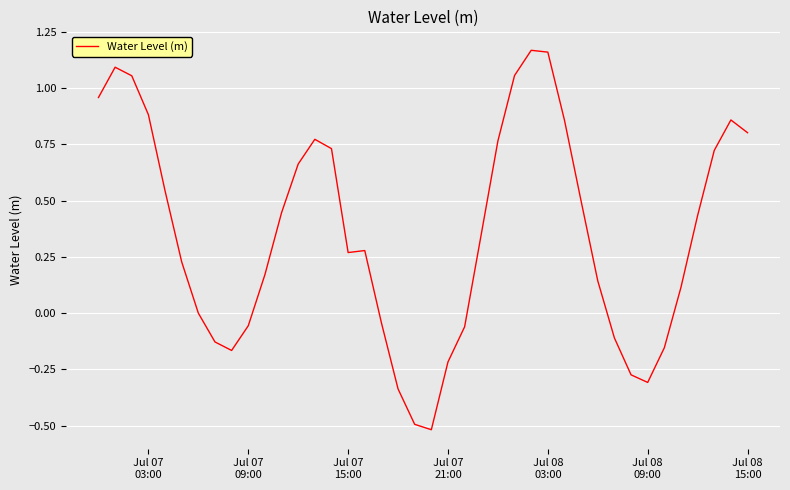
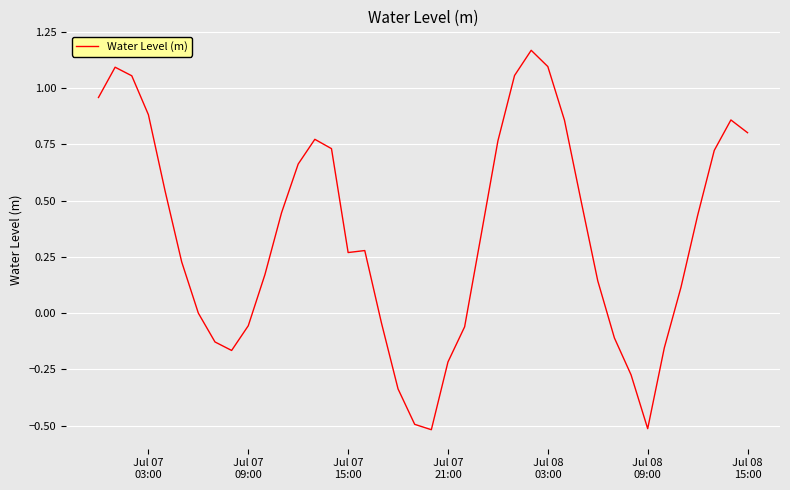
  {
    "Jul 07 03:00": 0.88,
    "Jul 07 09:00": -0.06,
    "Jul 07 15:00": 0.27,
    "Jul 07 21:00": -0.22,
-   "Jul 08 03:00": 1.16,
-   "Jul 08 09:00": -0.31,
+   "Jul 08 03:00": 1.10,
+   "Jul 08 09:00": -0.51,
    "Jul 08 15:00": 0.80
  }
